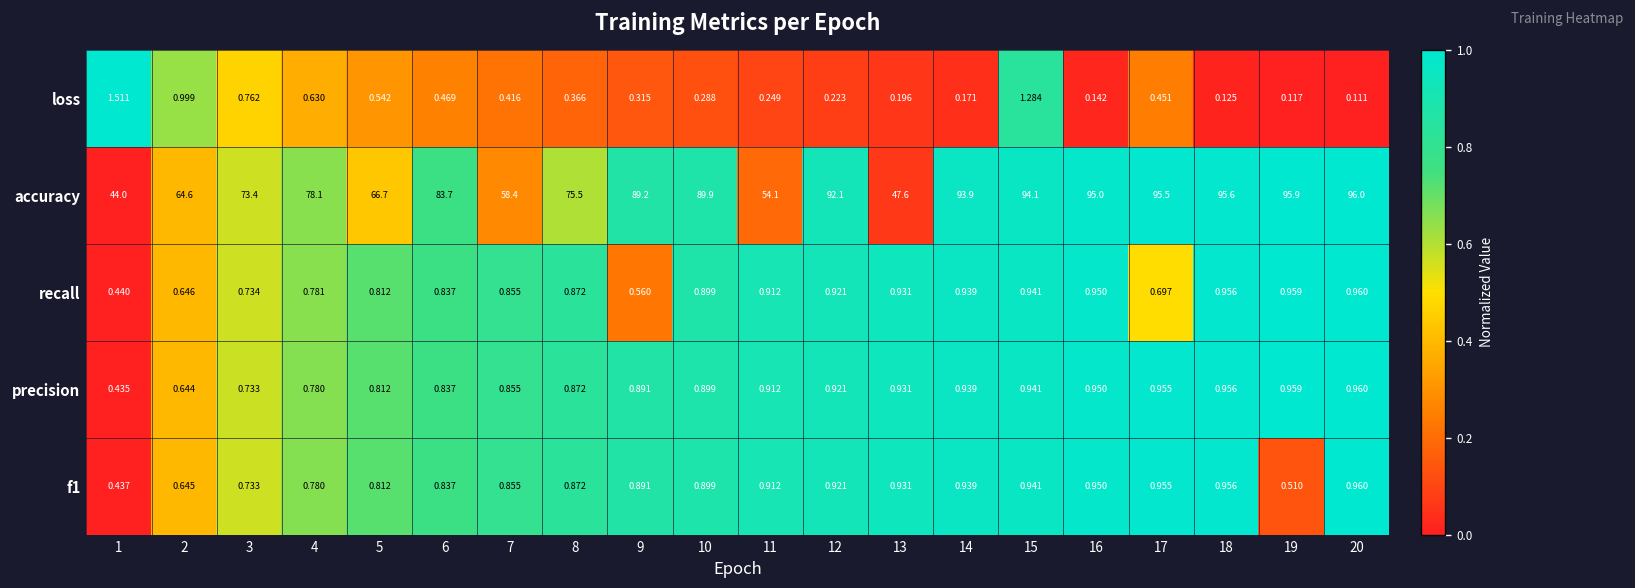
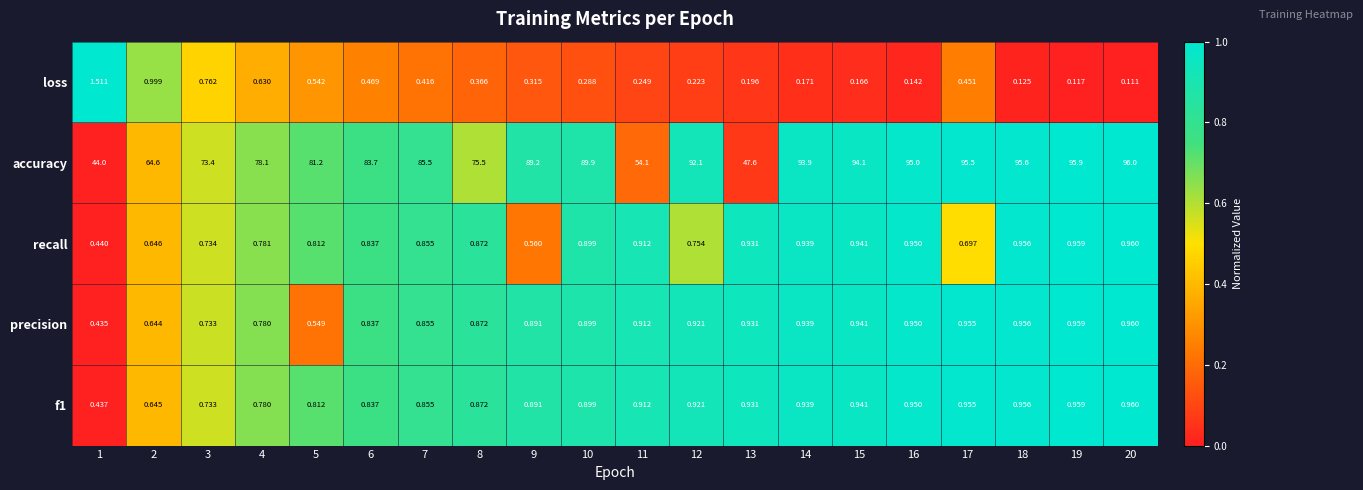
  {
    "loss": {
      "1": 1.511,
      "2": 0.999,
      "3": 0.762,
      "4": 0.630,
      "5": 0.542,
      "6": 0.469,
      "7": 0.416,
      "8": 0.366,
      "9": 0.315,
      "10": 0.288,
      "11": 0.249,
      "12": 0.223,
      "13": 0.196,
      "14": 0.171,
-     "15": 1.284,
+     "15": 0.166,
      "16": 0.142,
      "17": 0.451,
      "18": 0.125,
      "19": 0.117,
      "20": 0.111
    },
    "accuracy": {
      "1": 44.0,
      "2": 64.6,
      "3": 73.4,
      "4": 78.1,
-     "5": 66.7,
+     "5": 81.2,
      "6": 83.7,
-     "7": 58.4,
+     "7": 85.5,
      "8": 75.5,
      "9": 89.2,
      "10": 89.9,
      "11": 54.1,
      "12": 92.1,
      "13": 47.6,
      "14": 93.9,
      "15": 94.1,
      "16": 95.0,
      "17": 95.5,
      "18": 95.6,
      "19": 95.9,
      "20": 96.0
    },
    "recall": {
      "1": 0.440,
      "2": 0.646,
      "3": 0.734,
      "4": 0.781,
      "5": 0.812,
      "6": 0.837,
      "7": 0.855,
      "8": 0.872,
      "9": 0.560,
      "10": 0.899,
      "11": 0.912,
-     "12": 0.921,
+     "12": 0.754,
      "13": 0.931,
      "14": 0.939,
      "15": 0.941,
      "16": 0.950,
      "17": 0.697,
      "18": 0.956,
      "19": 0.959,
      "20": 0.960
    },
    "precision": {
      "1": 0.435,
      "2": 0.644,
      "3": 0.733,
      "4": 0.780,
-     "5": 0.812,
+     "5": 0.549,
      "6": 0.837,
      "7": 0.855,
      "8": 0.872,
      "9": 0.891,
      "10": 0.899,
      "11": 0.912,
      "12": 0.921,
      "13": 0.931,
      "14": 0.939,
      "15": 0.941,
      "16": 0.950,
      "17": 0.955,
      "18": 0.956,
      "19": 0.959,
      "20": 0.960
    },
    "f1": {
      "1": 0.437,
      "2": 0.645,
      "3": 0.733,
      "4": 0.780,
      "5": 0.812,
      "6": 0.837,
      "7": 0.855,
      "8": 0.872,
      "9": 0.891,
      "10": 0.899,
      "11": 0.912,
      "12": 0.921,
      "13": 0.931,
      "14": 0.939,
      "15": 0.941,
      "16": 0.950,
      "17": 0.955,
      "18": 0.956,
-     "19": 0.510,
+     "19": 0.959,
      "20": 0.960
    }
  }
